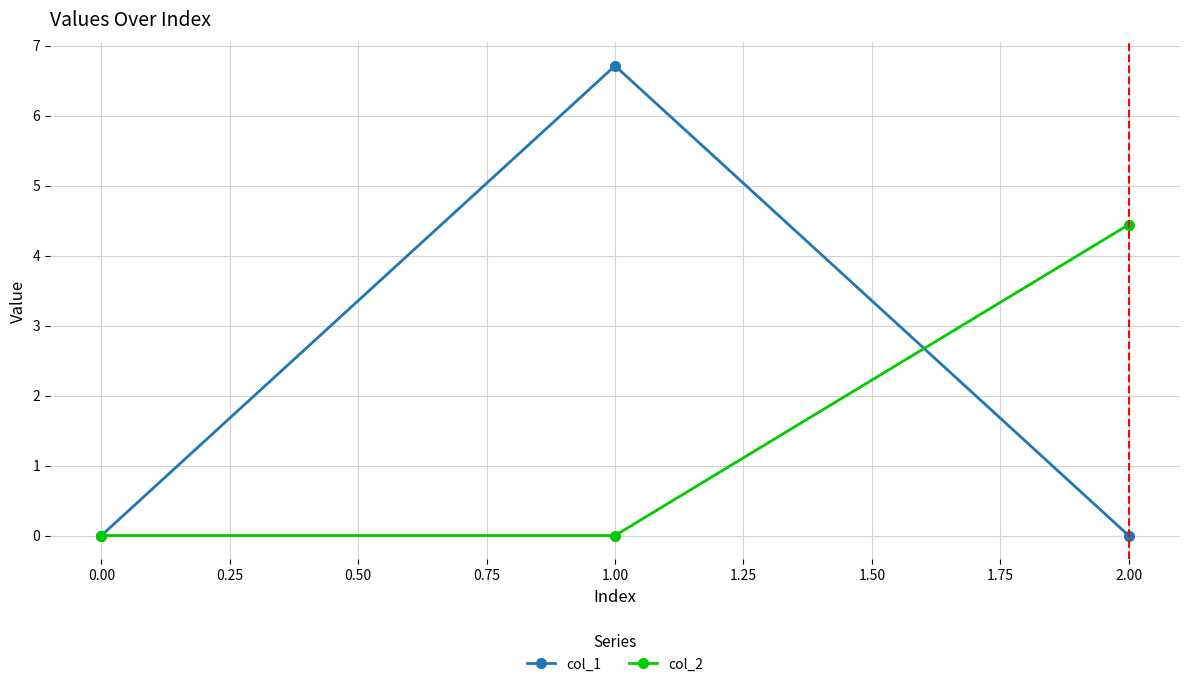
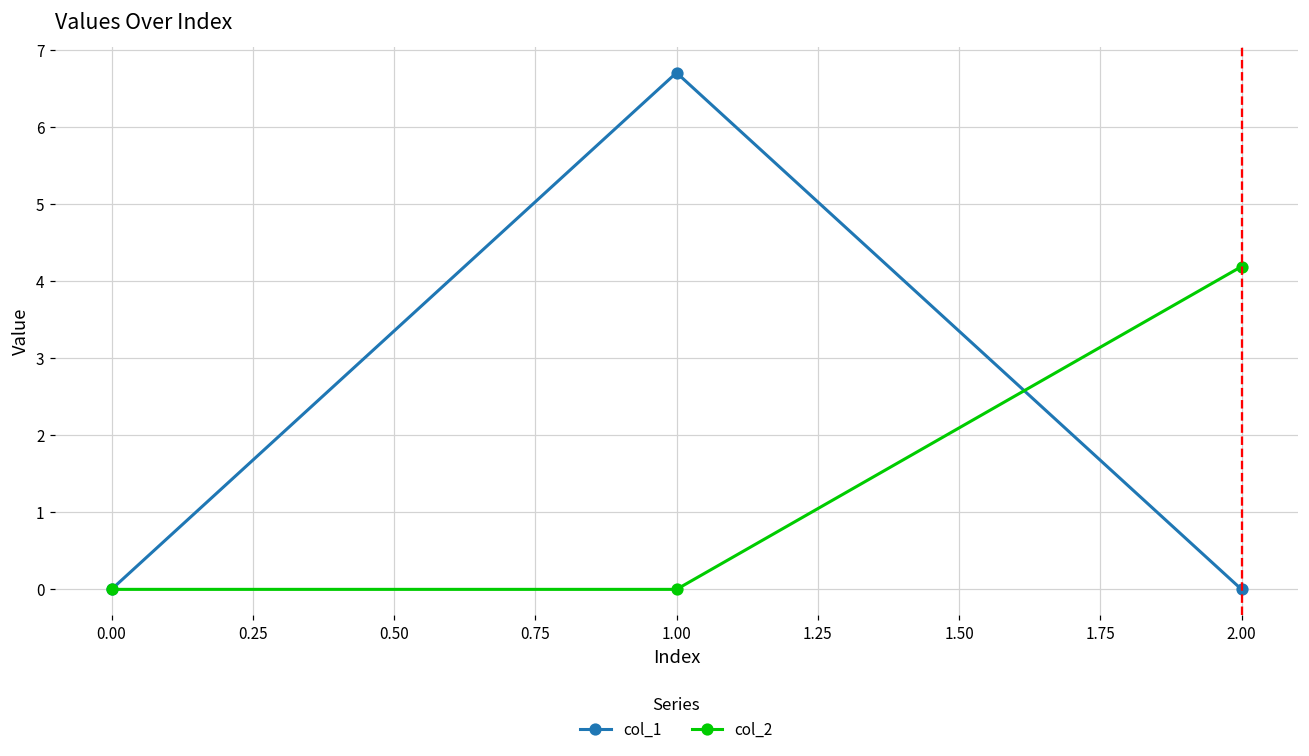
  {
    "col_1": {
      "1.00": 6.7,
      "2.00": 0.0
    },
    "col_2": {
      "1.00": 0.0,
-     "2.00": 4.4
+     "2.00": 4.2
    }
  }
